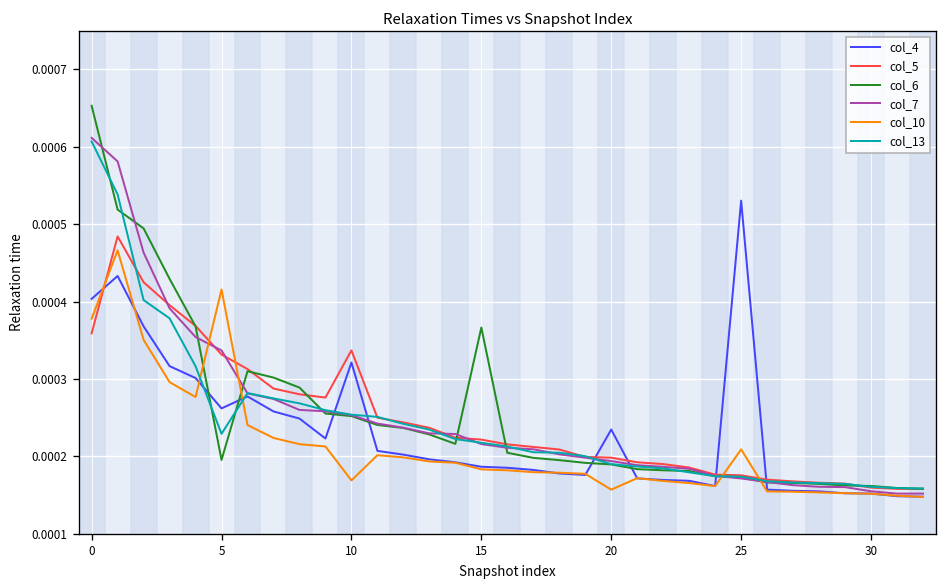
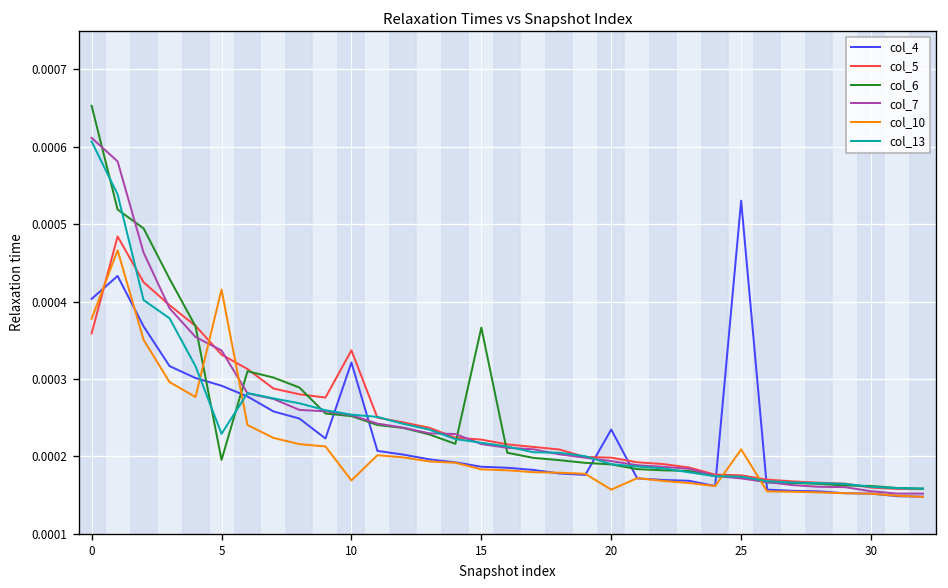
  {
    "col_4": {
      "0": 0.00040,
-     "5": 0.00026,
+     "5": 0.00029,
      "10": 0.00032,
      "20": 0.00023,
      "25": 0.00053
    },
    "col_5": {
      "0": 0.00036,
      "5": 0.00033,
      "10": 0.00034,
      "15": 0.00022,
      "20": 0.00020
    },
    "col_6": {
      "0": 0.00065,
      "5": 0.00020,
      "15": 0.00037
    },
    "col_7": {
      "0": 0.00061,
      "5": 0.00034
    },
    "col_10": {
      "0": 0.00038,
      "5": 0.00042,
      "10": 0.00017,
      "20": 0.00016,
      "25": 0.00021
    },
    "col_13": {
      "0": 0.00061,
      "5": 0.00023
    }
  }
